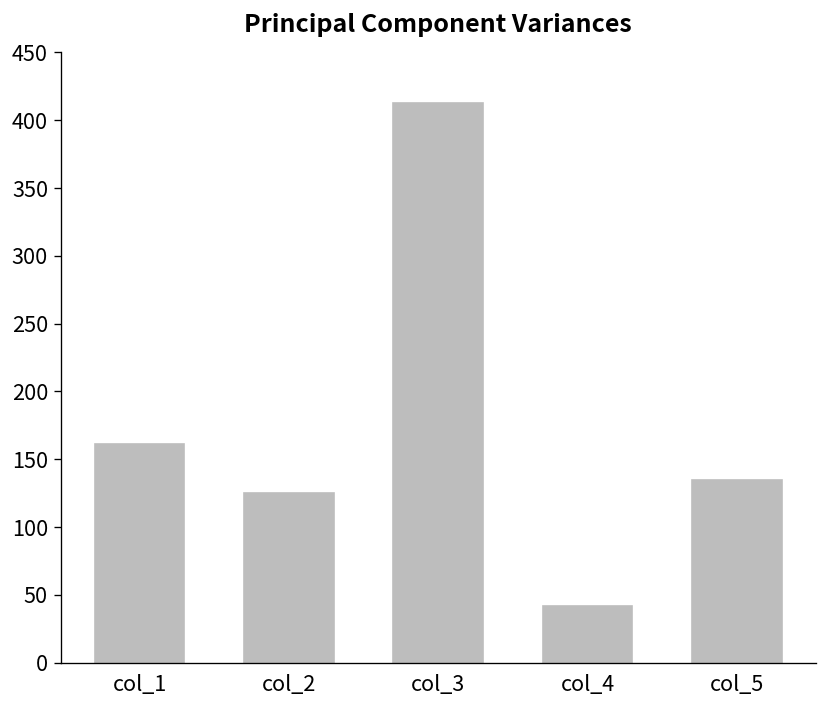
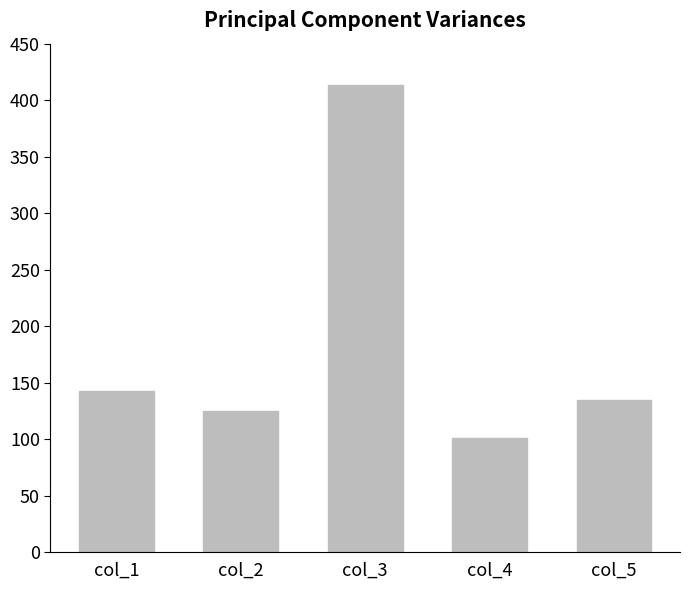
  {
-   "col_1": 161,
+   "col_1": 143,
    "col_2": 125,
    "col_3": 413,
-   "col_4": 42,
+   "col_4": 101,
    "col_5": 135
  }
